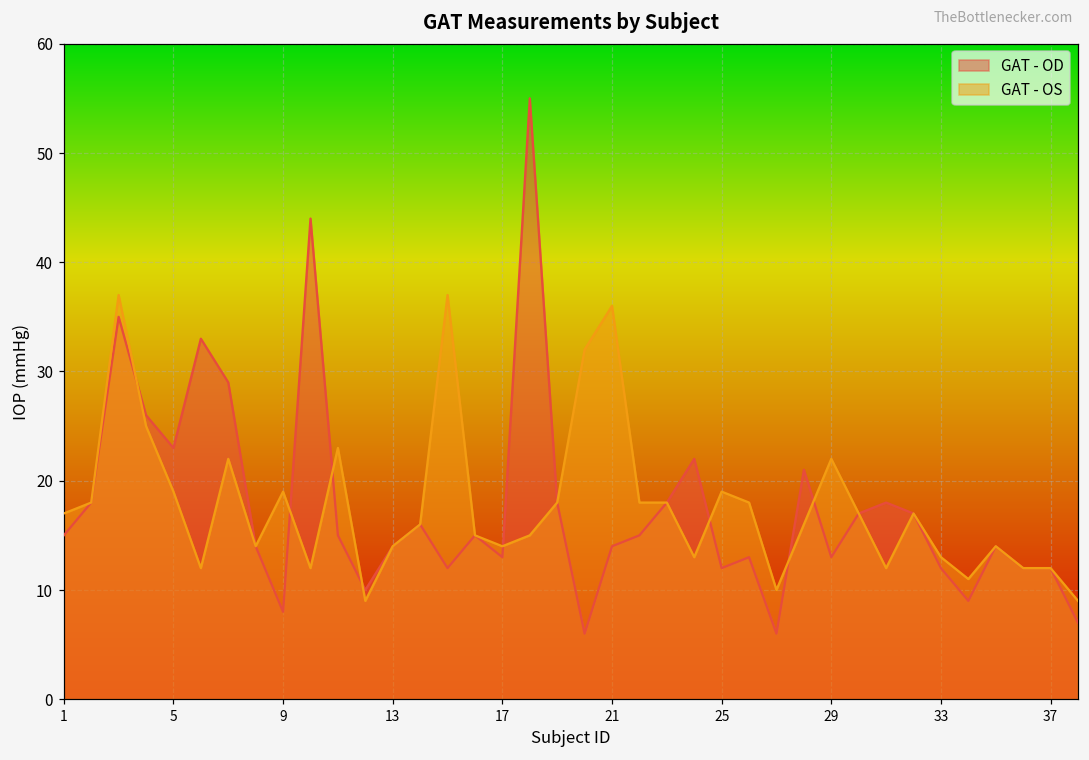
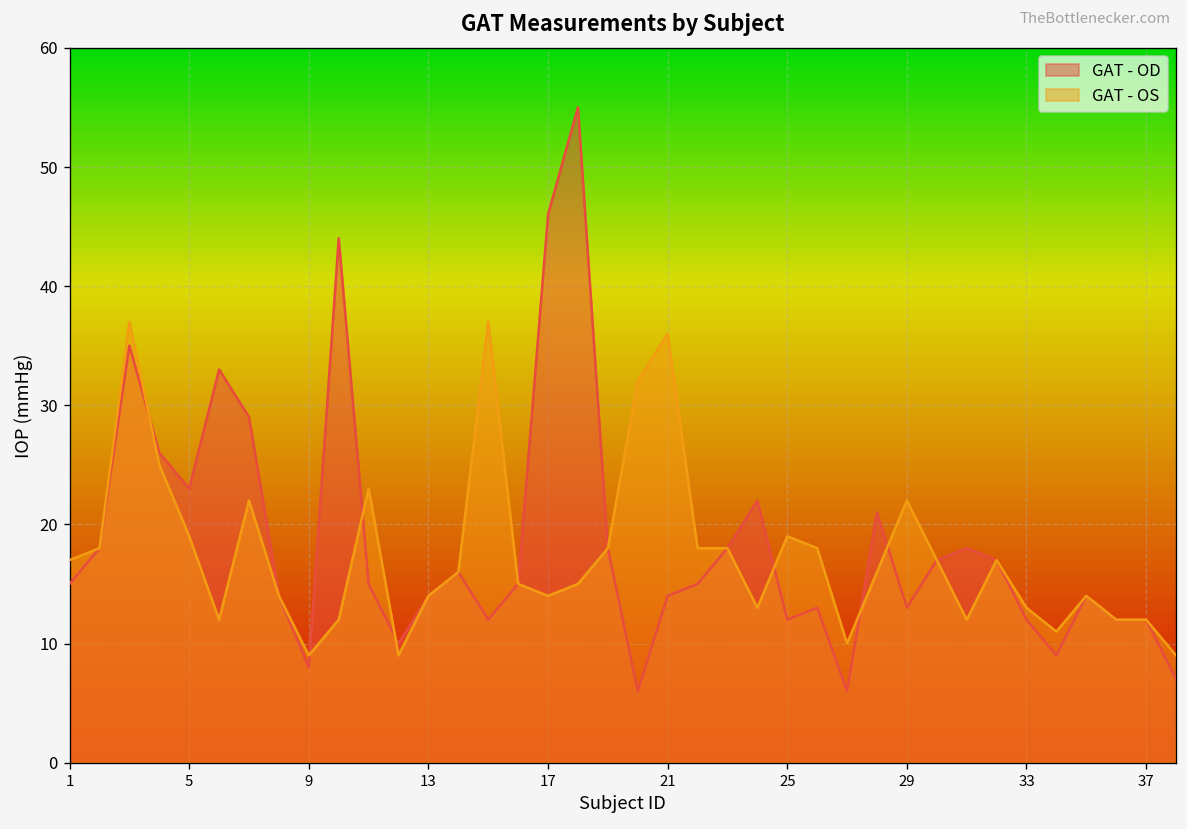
  {
    "GAT - OD": {
      "1": 15,
      "5": 23,
      "9": 8,
-     "17": 13,
+     "17": 46,
      "21": 14,
      "25": 12,
      "29": 13,
      "33": 12
    },
    "GAT - OS": {
      "1": 17,
      "5": 19,
-     "9": 19,
+     "9": 9,
      "17": 14,
      "21": 36,
      "25": 19,
      "29": 22,
      "33": 13
    }
  }
